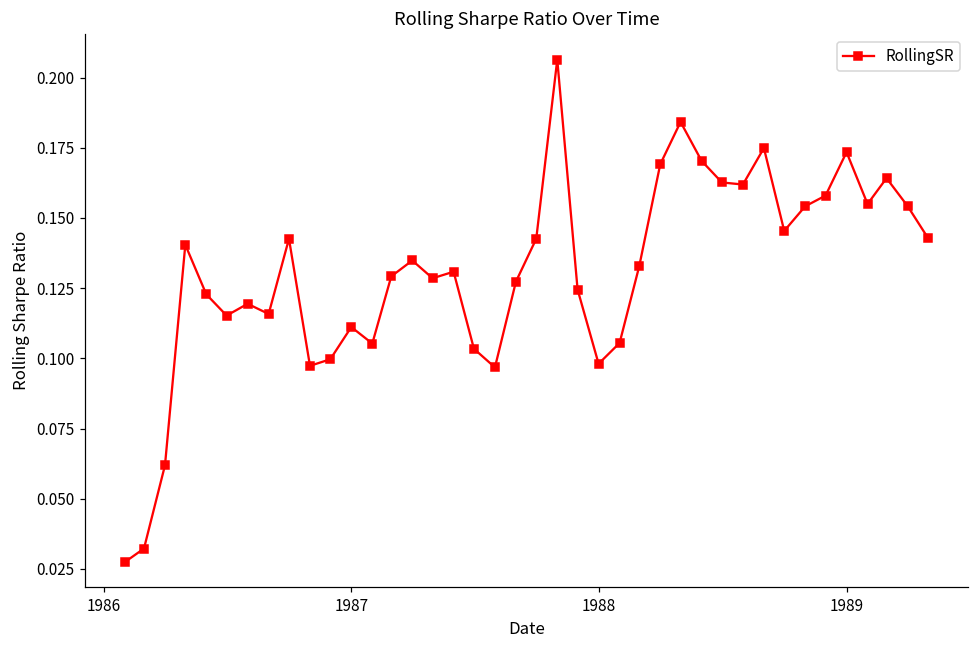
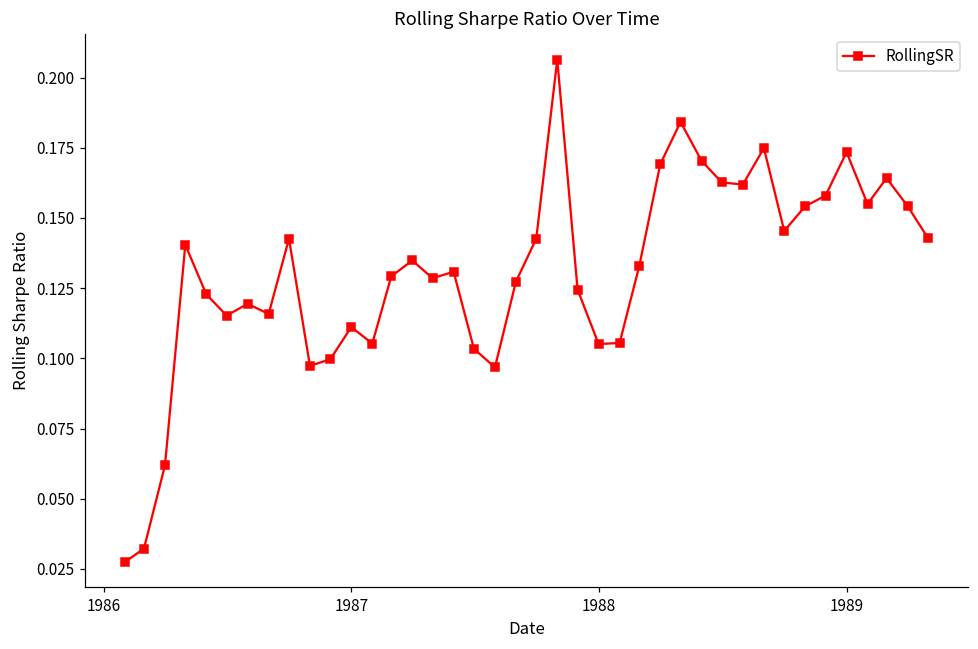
  {
    "1987": 0.111,
-   "1988": 0.098,
+   "1988": 0.105,
    "1989": 0.173
  }
